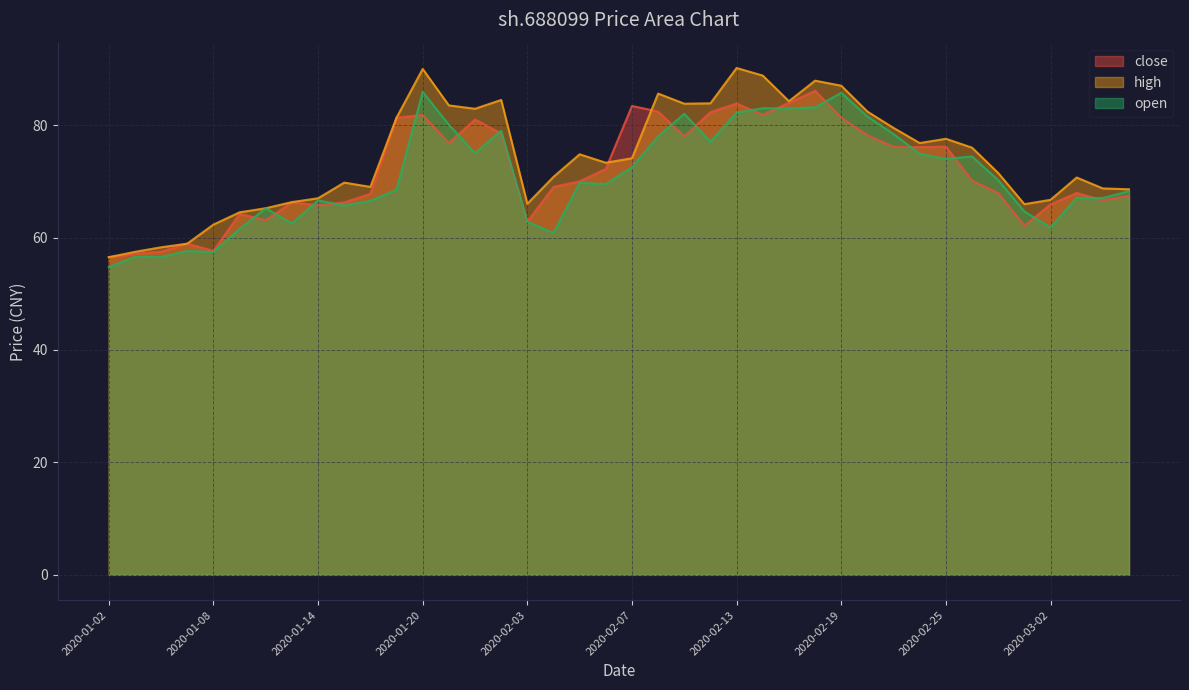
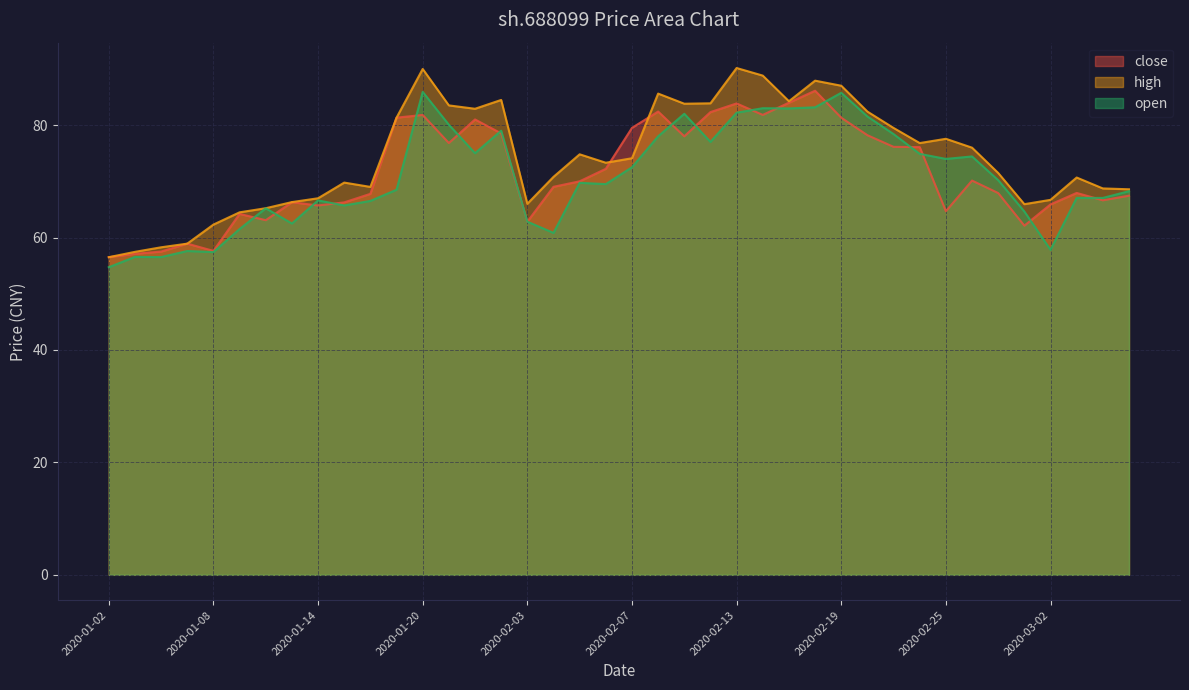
  {
    "close": {
      "2020-01-14": 66,
      "2020-01-20": 82,
-     "2020-02-07": 83,
+     "2020-02-07": 80,
      "2020-02-13": 84,
      "2020-02-19": 81,
-     "2020-02-25": 76,
+     "2020-02-25": 65,
      "2020-03-02": 66
    },
    "high": {
      "2020-01-08": 62,
      "2020-01-20": 90,
      "2020-02-03": 66,
      "2020-02-07": 74,
      "2020-02-13": 90,
      "2020-02-19": 87,
      "2020-02-25": 78,
      "2020-03-02": 67
    },
    "open": {
      "2020-01-02": 55,
      "2020-01-20": 86,
      "2020-02-07": 73,
      "2020-02-13": 82,
      "2020-02-19": 86,
      "2020-02-25": 74,
-     "2020-03-02": 62
+     "2020-03-02": 58
    }
  }
